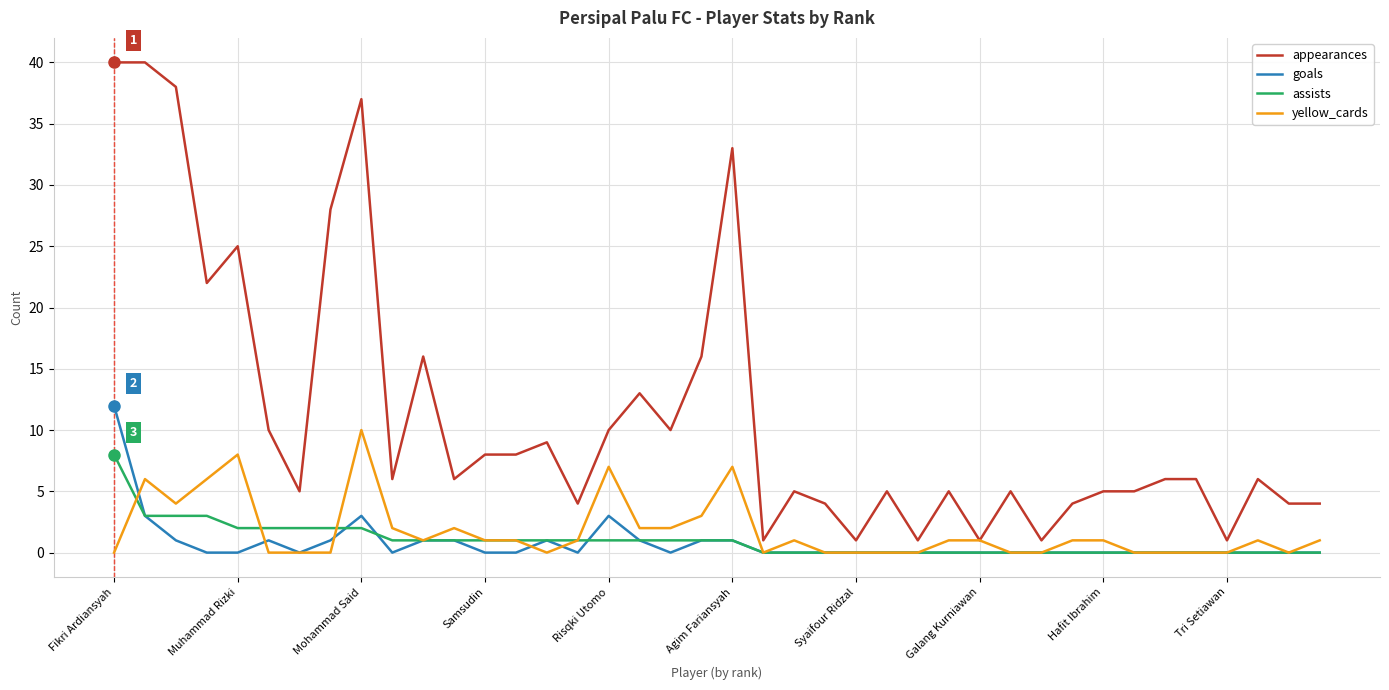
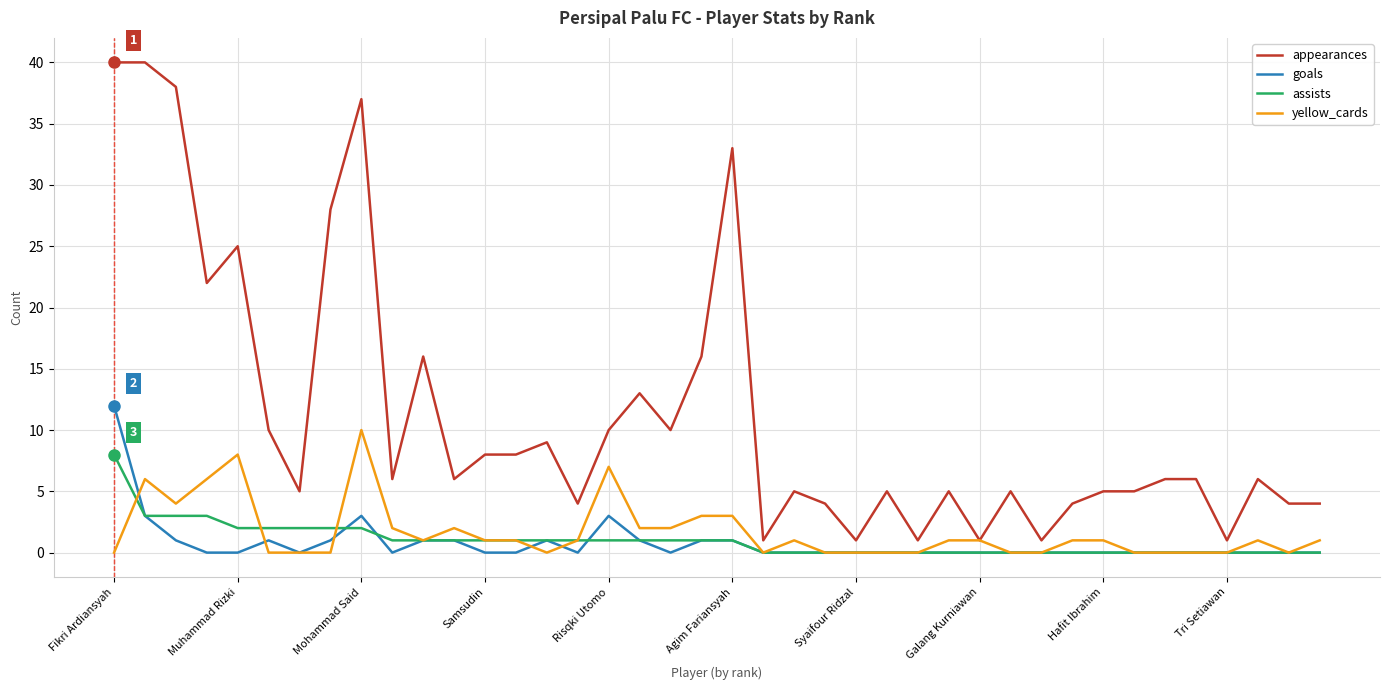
  {
    "yellow_cards": {
      "Fikri Ardiansyah": 0,
      "Muhammad Rizki": 8,
      "Mohammad Said": 10,
      "Risqki Utomo": 7,
-     "Agim Fariansyah": 7,
+     "Agim Fariansyah": 3,
      "Hafit Ibrahim": 1
    }
  }
